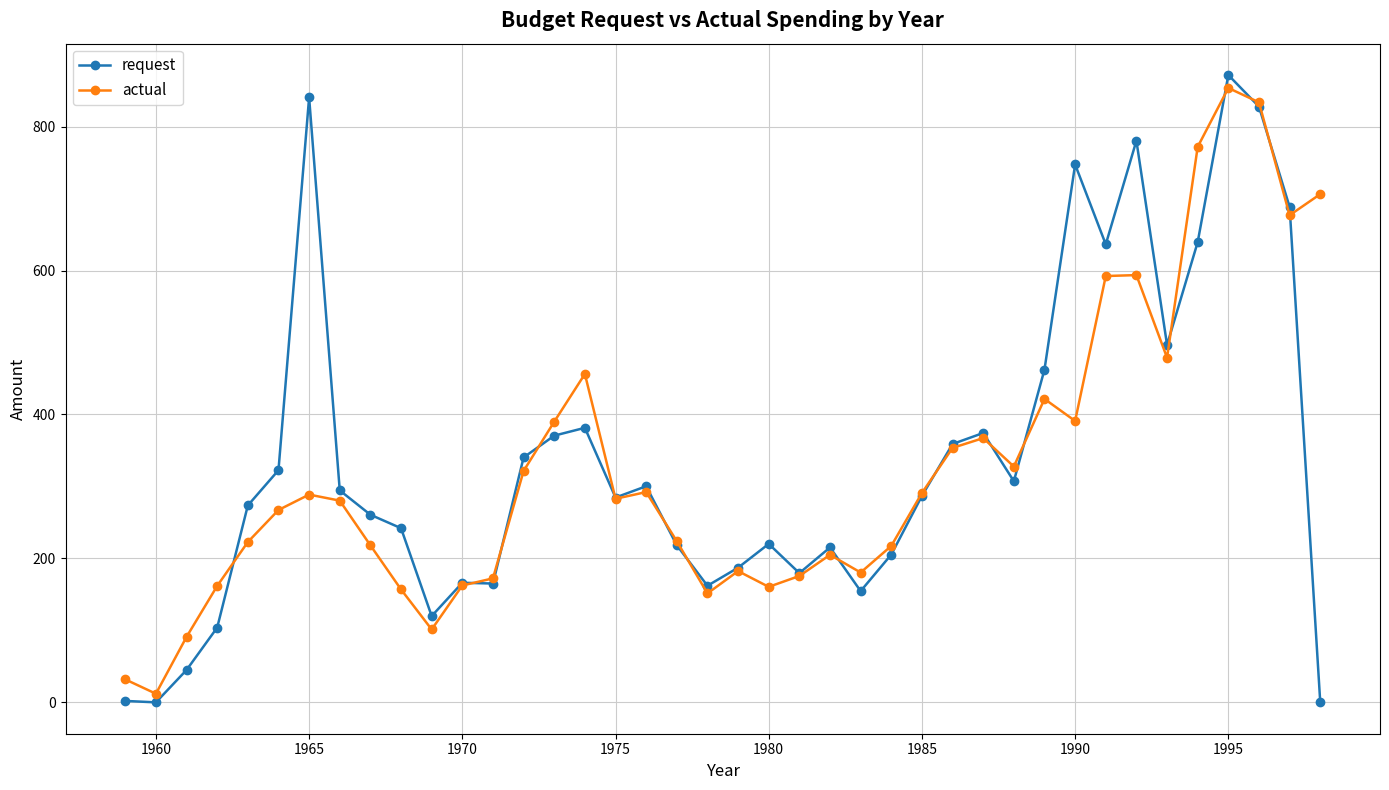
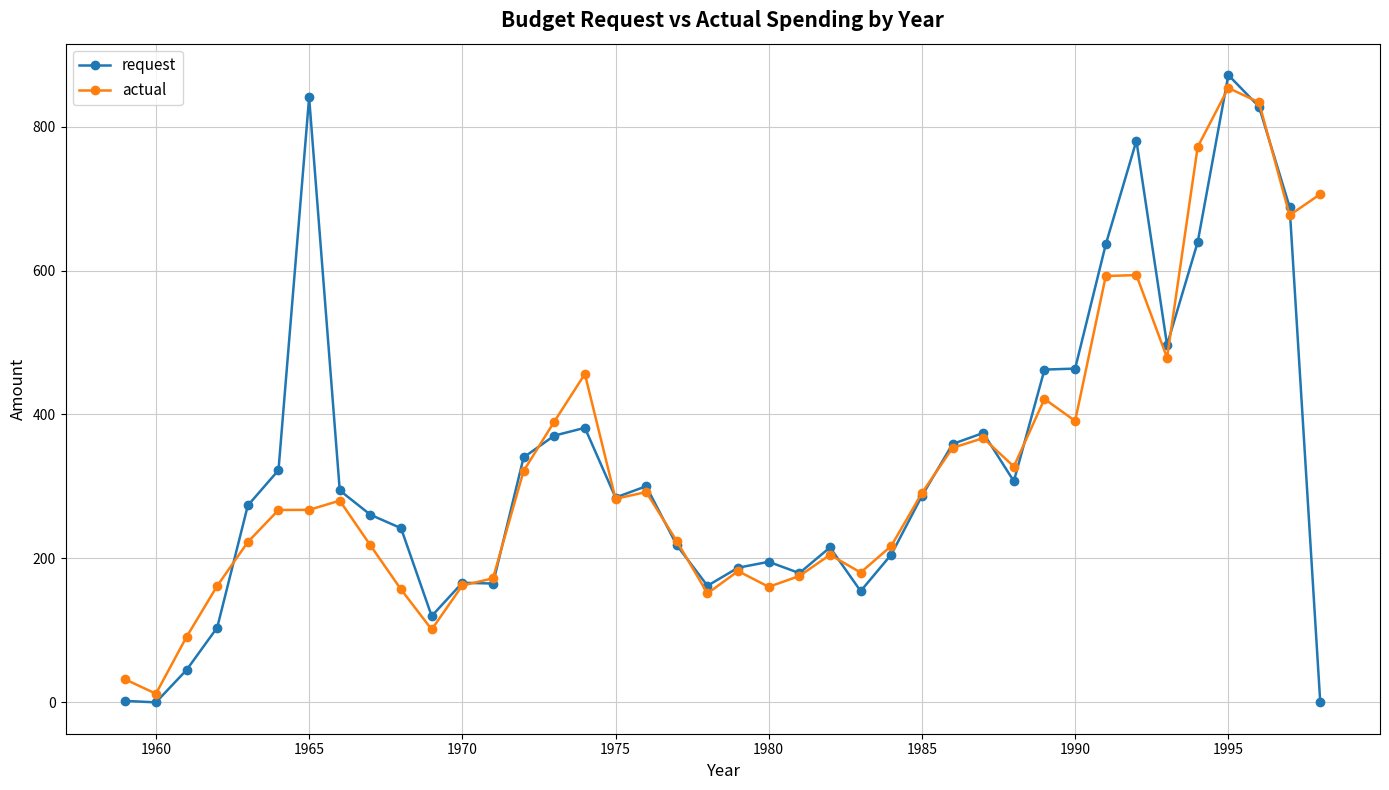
  {
    "request": {
      "1960": 0,
      "1965": 840,
      "1970": 170,
-     "1980": 220,
+     "1980": 200,
      "1985": 290,
-     "1990": 750,
+     "1990": 460,
      "1995": 870
    },
    "actual": {
      "1960": 10,
-     "1965": 290,
+     "1965": 270,
      "1970": 160,
      "1980": 160,
      "1985": 290,
      "1990": 390,
      "1995": 850
    }
  }
